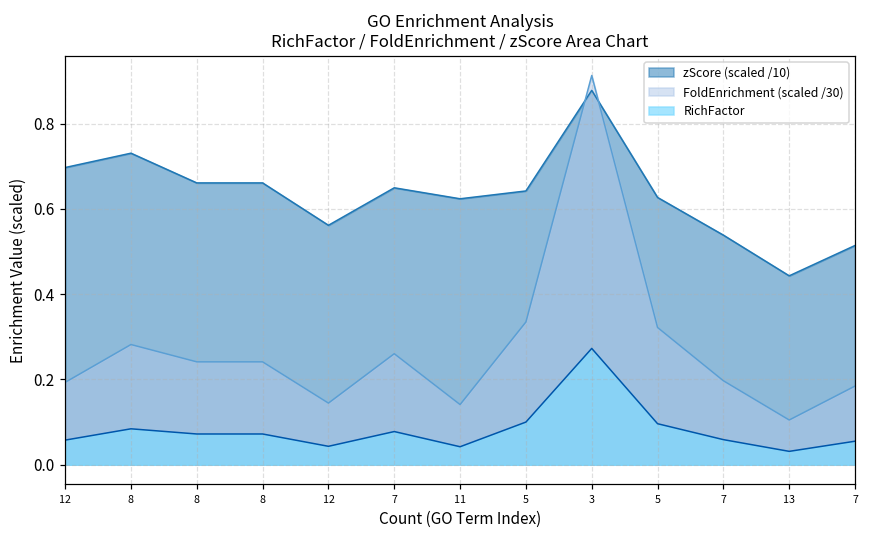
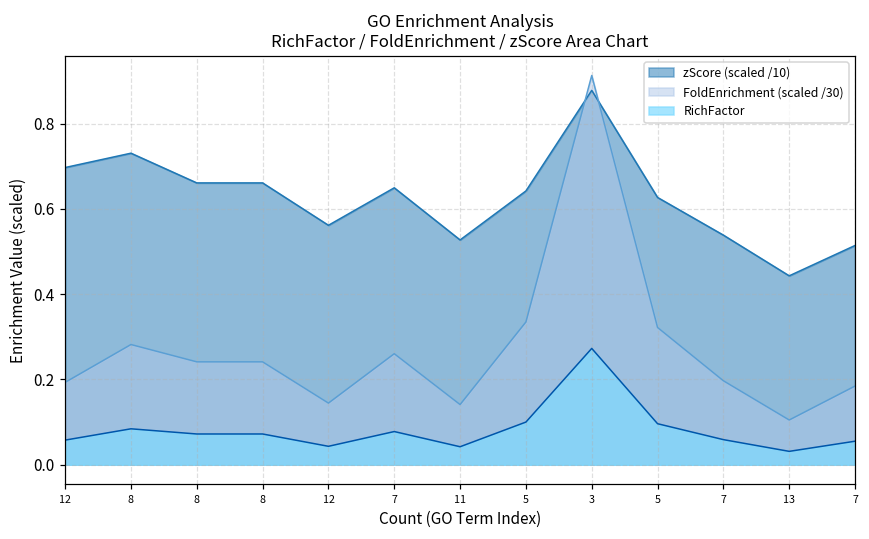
  {
    "zScore (scaled /10)": {
-     "11": 0.62,
+     "11": 0.53,
      "3": 0.88,
      "13": 0.44
    }
  }
